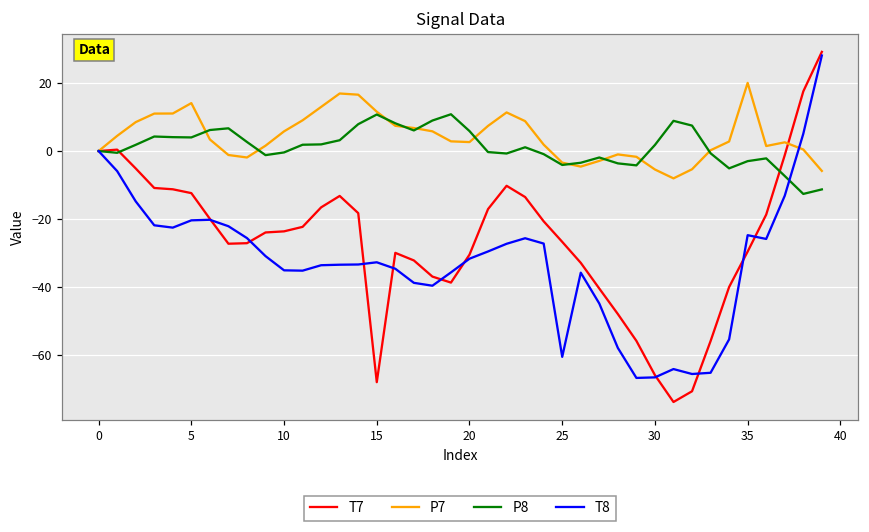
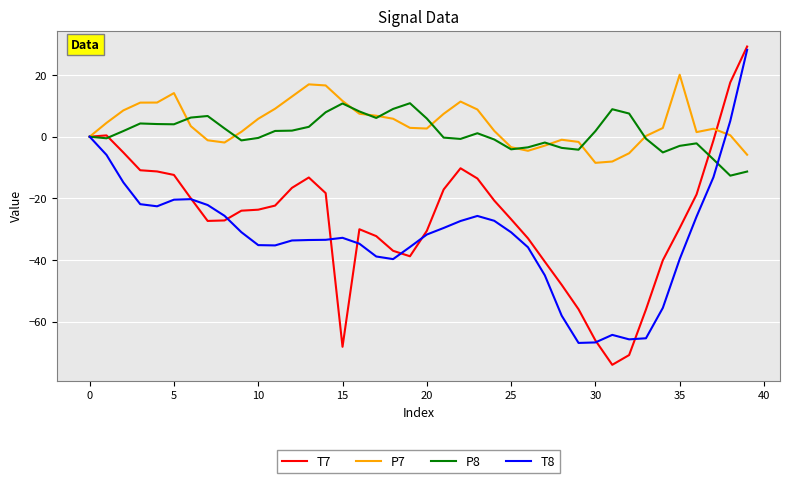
  {
    "T7": {
      "5": -12,
      "10": -24,
      "15": -68,
      "20": -31,
      "25": -27,
      "35": -30
    },
    "P7": {
      "5": 14,
      "10": 6,
      "20": 3,
-     "30": -5,
+     "30": -8,
      "35": 20
    },
    "P8": {
      "5": 4,
      "10": 0,
      "20": 6,
      "30": 2,
      "35": -3
    },
    "T8": {
      "5": -20,
      "10": -35,
      "15": -33,
      "20": -32,
-     "25": -61,
-     "35": -25
+     "25": -31,
+     "35": -40
    }
  }
